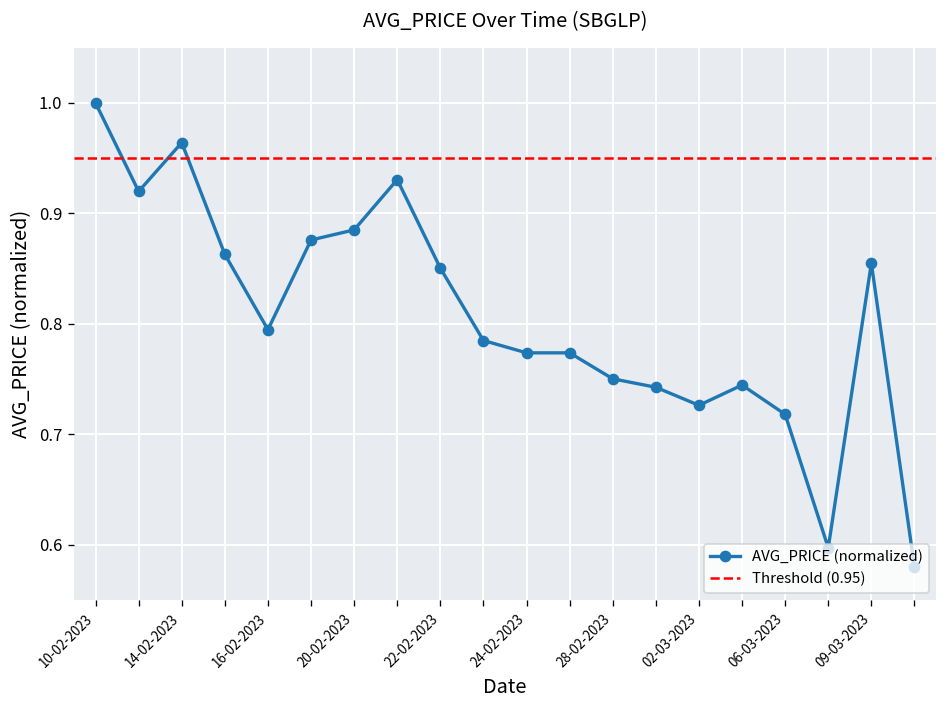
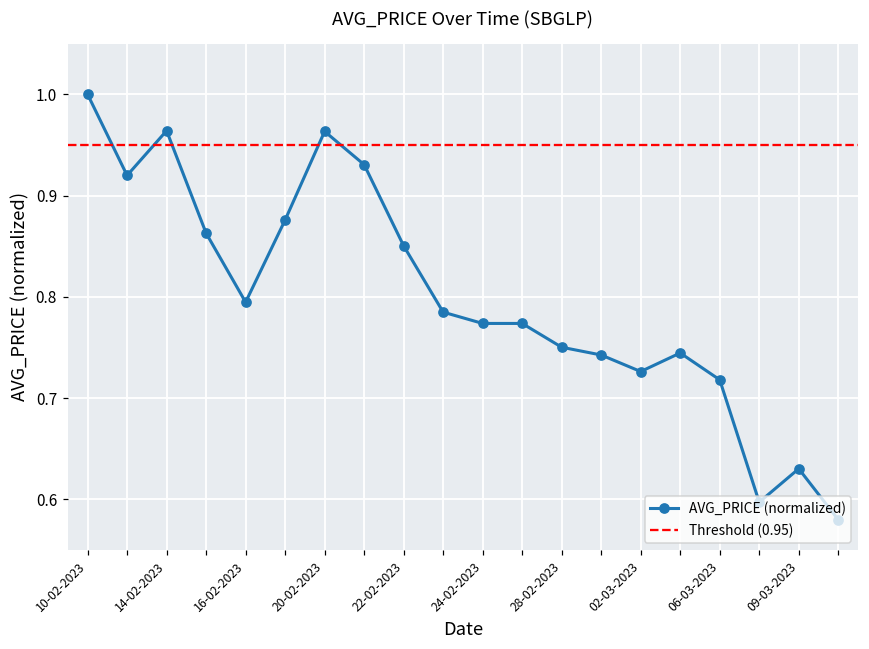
  {
    "10-02-2023": 1.00,
    "14-02-2023": 0.96,
    "16-02-2023": 0.79,
-   "20-02-2023": 0.89,
+   "20-02-2023": 0.96,
    "22-02-2023": 0.85,
    "24-02-2023": 0.77,
    "28-02-2023": 0.75,
    "02-03-2023": 0.73,
    "06-03-2023": 0.72,
-   "09-03-2023": 0.85
+   "09-03-2023": 0.63
  }
